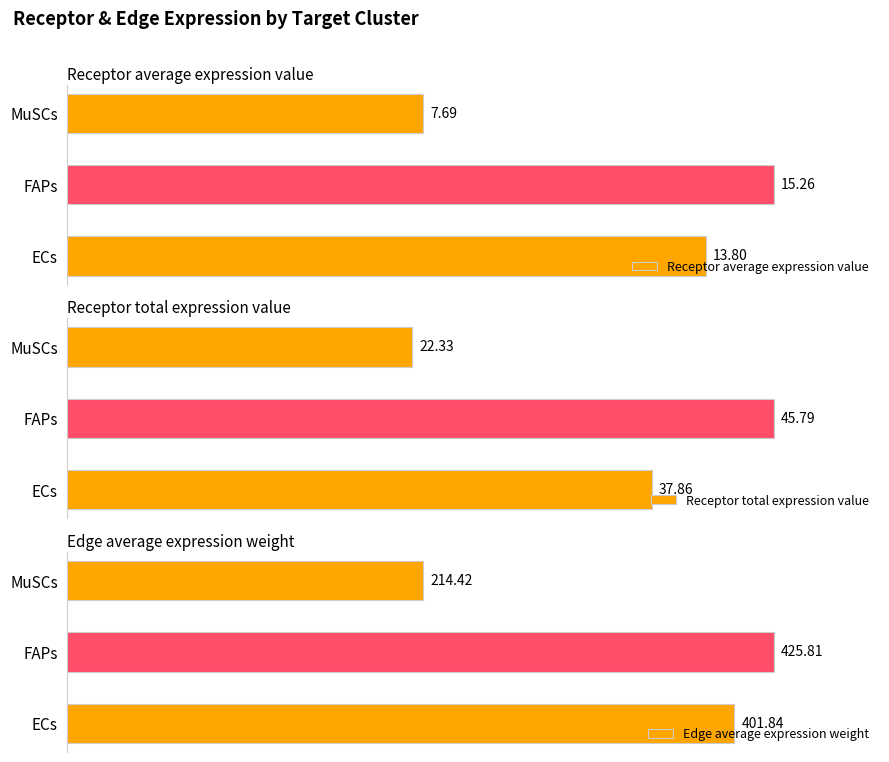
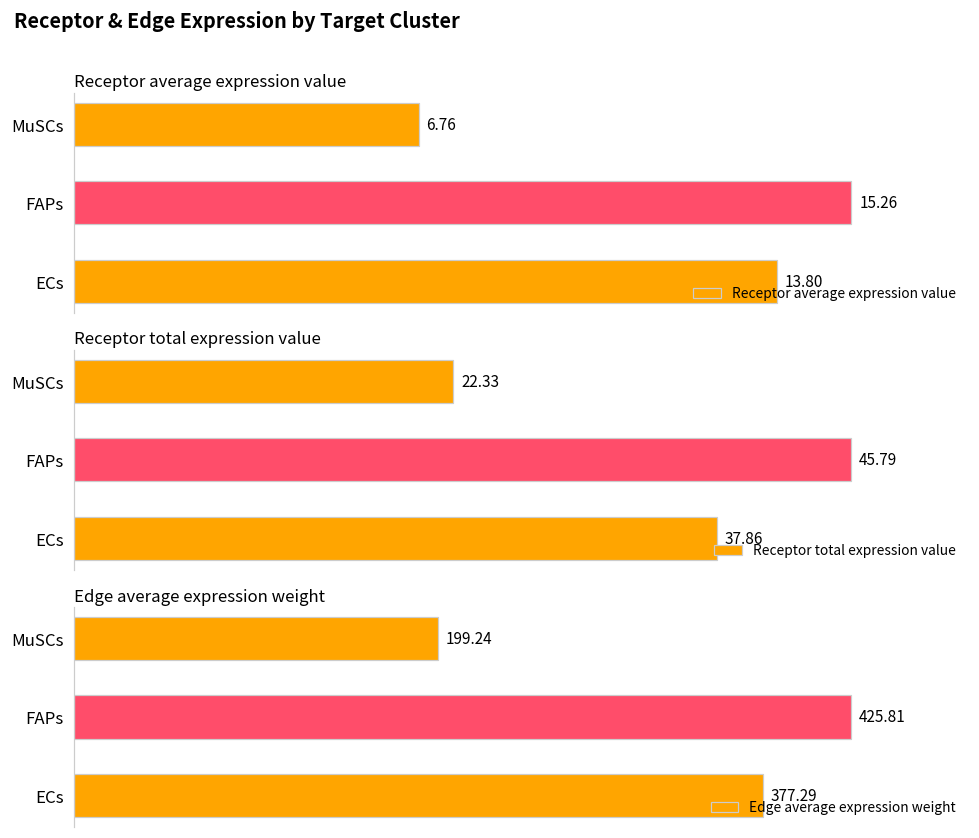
  {
    "Receptor average expression value": {
-     "MuSCs": 7.69,
+     "MuSCs": 6.76,
      "FAPs": 15.26,
      "ECs": 13.80
    },
    "Receptor total expression value": {
      "MuSCs": 22.33,
      "FAPs": 45.79,
      "ECs": 37.86
    },
    "Edge average expression weight": {
-     "MuSCs": 214.42,
+     "MuSCs": 199.24,
      "FAPs": 425.81,
-     "ECs": 401.84
+     "ECs": 377.29
    }
  }
